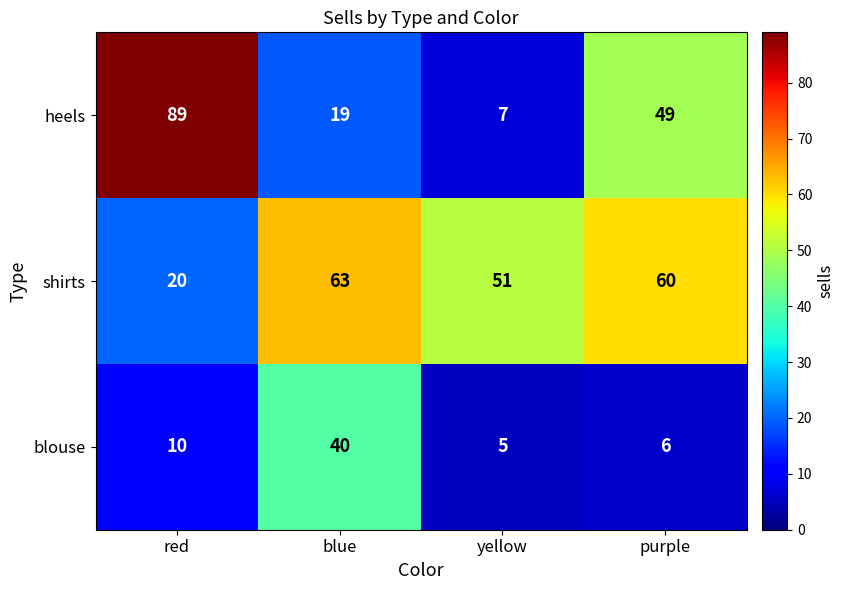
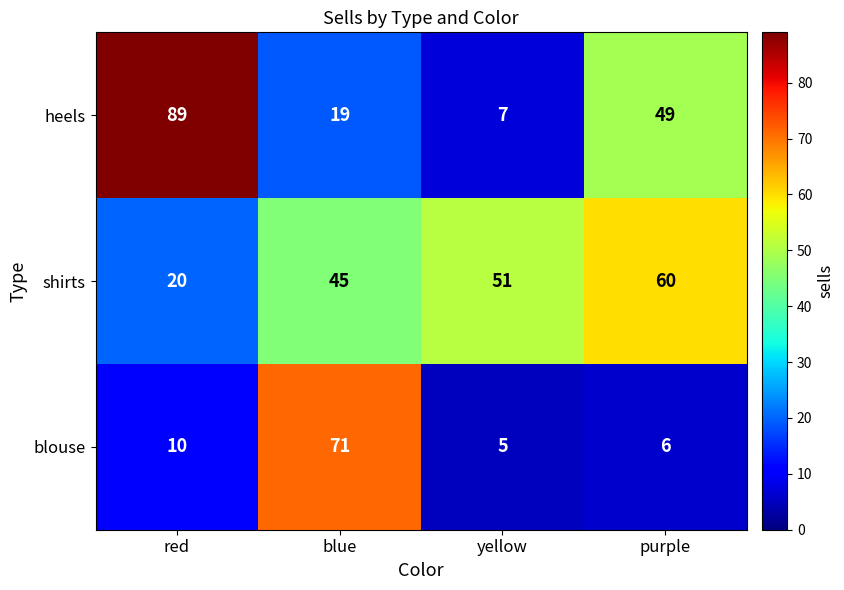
  {
    "heels": {
      "red": 89,
      "blue": 19,
      "yellow": 7,
      "purple": 49
    },
    "shirts": {
      "red": 20,
-     "blue": 63,
+     "blue": 45,
      "yellow": 51,
      "purple": 60
    },
    "blouse": {
      "red": 10,
-     "blue": 40,
+     "blue": 71,
      "yellow": 5,
      "purple": 6
    }
  }
